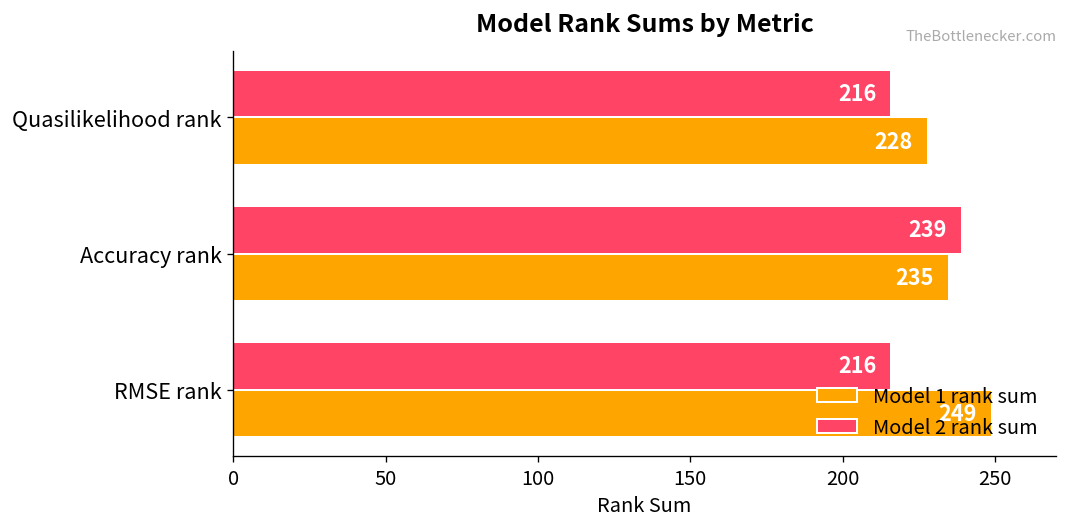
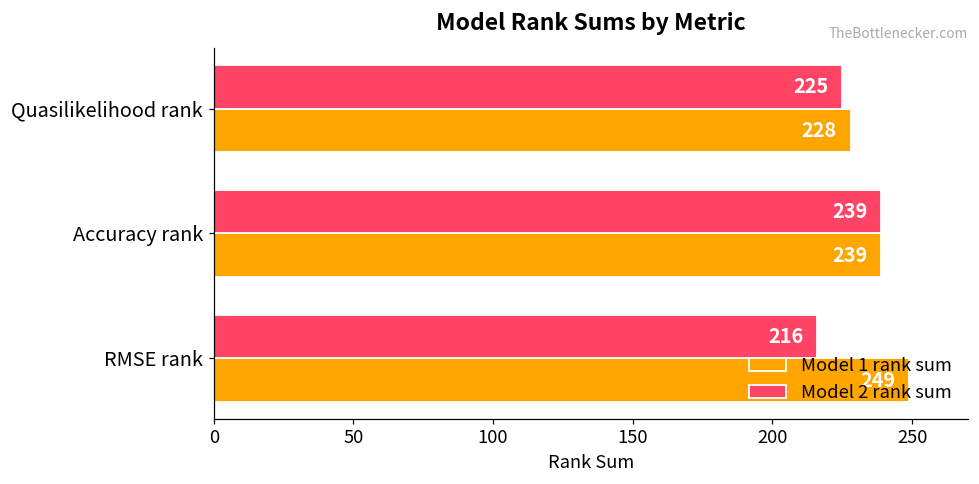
  {
    "Model 1 rank sum": {
      "Quasilikelihood rank": 228,
-     "Accuracy rank": 235,
+     "Accuracy rank": 239,
      "RMSE rank": 249
    },
    "Model 2 rank sum": {
-     "Quasilikelihood rank": 216,
+     "Quasilikelihood rank": 225,
      "Accuracy rank": 239,
      "RMSE rank": 216
    }
  }
